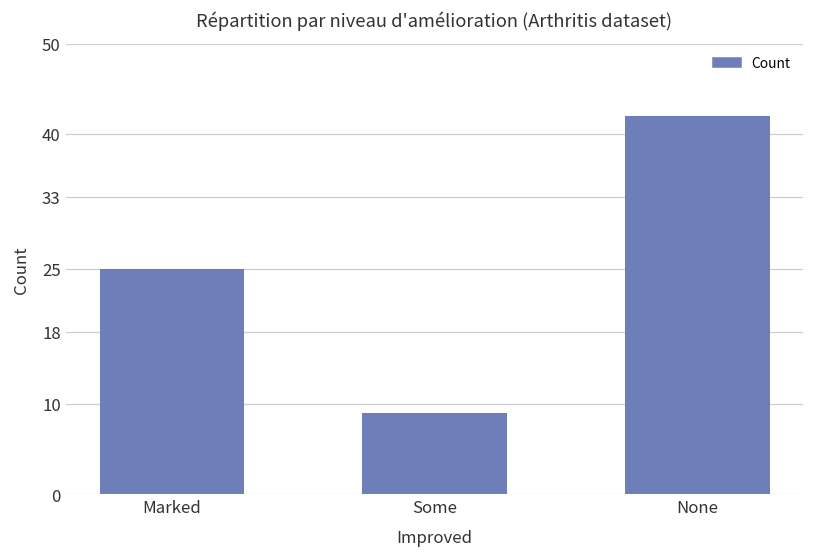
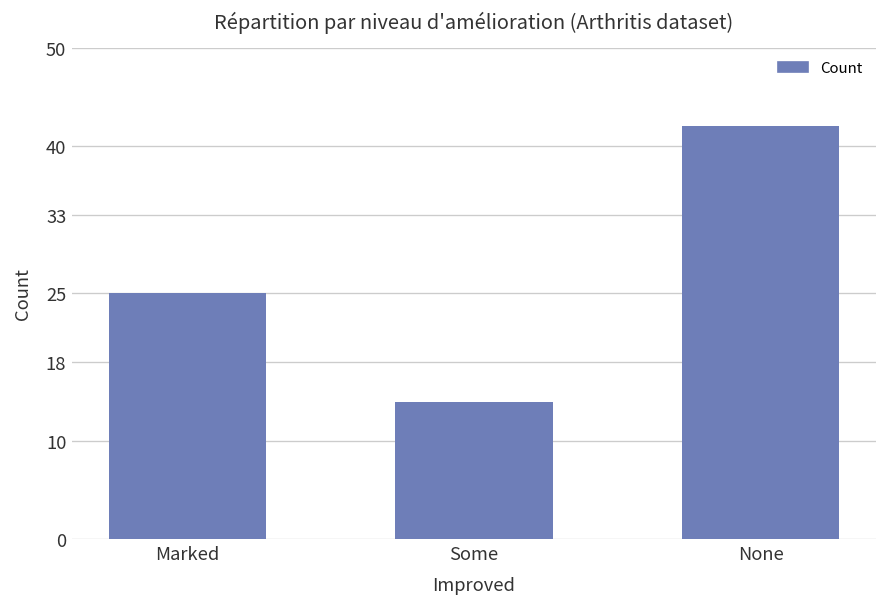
  {
    "Marked": 25,
-   "Some": 9,
+   "Some": 14,
    "None": 42
  }
